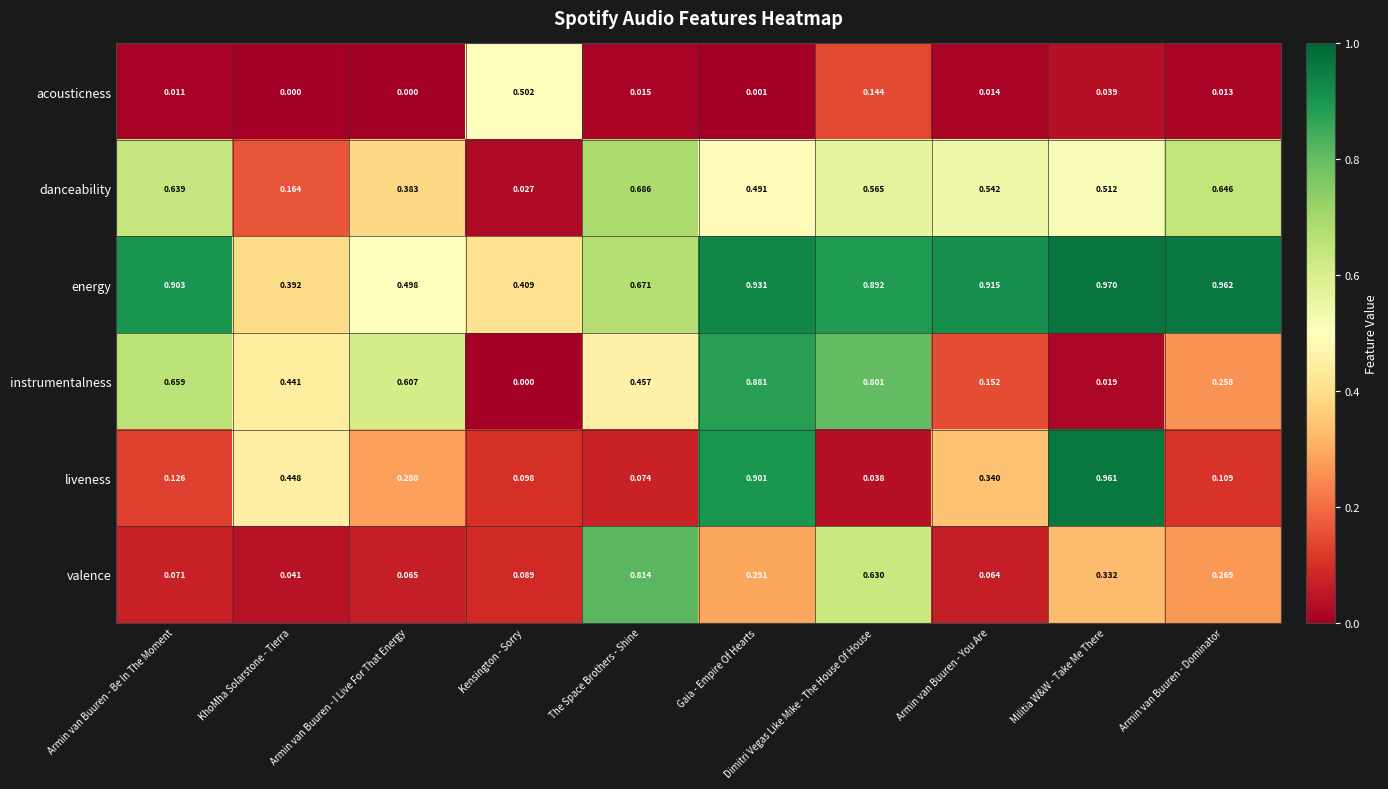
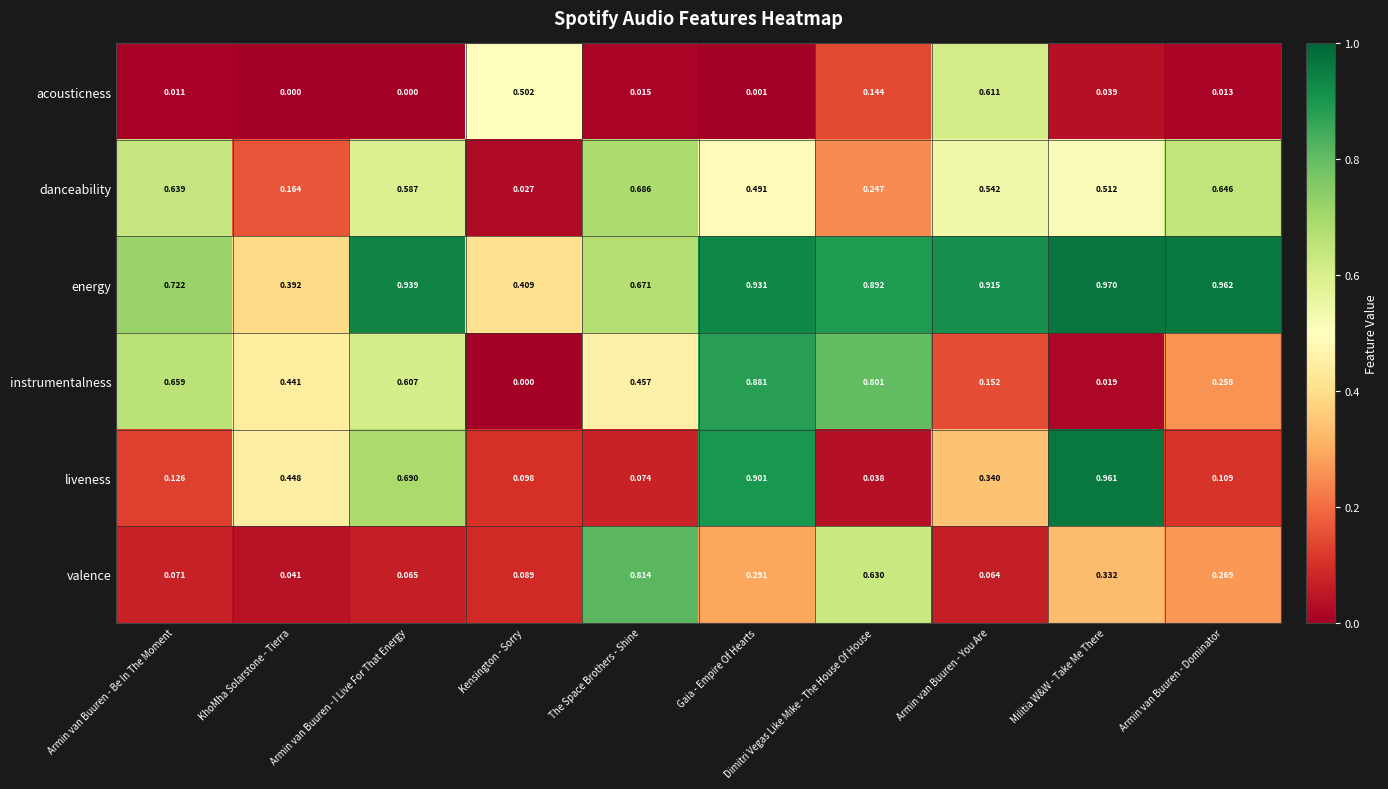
  {
    "acousticness": {
      "Armin van Buuren - Be In The Moment": 0.011,
      "KhoMha Solarstone - Tierra": 0.000,
      "Armin van Buuren - I Live For That Energy": 0.000,
      "Kensington - Sorry": 0.502,
      "The Space Brothers - Shine": 0.015,
      "Gaia - Empire Of Hearts": 0.001,
      "Dimitri Vegas Like Mike - The House Of House": 0.144,
-     "Armin van Buuren - You Are": 0.014,
+     "Armin van Buuren - You Are": 0.611,
      "Militia W&W - Take Me There": 0.039,
      "Armin van Buuren - Dominator": 0.013
    },
    "danceability": {
      "Armin van Buuren - Be In The Moment": 0.639,
      "KhoMha Solarstone - Tierra": 0.164,
-     "Armin van Buuren - I Live For That Energy": 0.383,
+     "Armin van Buuren - I Live For That Energy": 0.587,
      "Kensington - Sorry": 0.027,
      "The Space Brothers - Shine": 0.686,
      "Gaia - Empire Of Hearts": 0.491,
-     "Dimitri Vegas Like Mike - The House Of House": 0.565,
+     "Dimitri Vegas Like Mike - The House Of House": 0.247,
      "Armin van Buuren - You Are": 0.542,
      "Militia W&W - Take Me There": 0.512,
      "Armin van Buuren - Dominator": 0.646
    },
    "energy": {
-     "Armin van Buuren - Be In The Moment": 0.903,
+     "Armin van Buuren - Be In The Moment": 0.722,
      "KhoMha Solarstone - Tierra": 0.392,
-     "Armin van Buuren - I Live For That Energy": 0.498,
+     "Armin van Buuren - I Live For That Energy": 0.939,
      "Kensington - Sorry": 0.409,
      "The Space Brothers - Shine": 0.671,
      "Gaia - Empire Of Hearts": 0.931,
      "Dimitri Vegas Like Mike - The House Of House": 0.892,
      "Armin van Buuren - You Are": 0.915,
      "Militia W&W - Take Me There": 0.970,
      "Armin van Buuren - Dominator": 0.962
    },
    "instrumentalness": {
      "Armin van Buuren - Be In The Moment": 0.659,
      "KhoMha Solarstone - Tierra": 0.441,
      "Armin van Buuren - I Live For That Energy": 0.607,
      "Kensington - Sorry": 0.000,
      "The Space Brothers - Shine": 0.457,
      "Gaia - Empire Of Hearts": 0.881,
      "Dimitri Vegas Like Mike - The House Of House": 0.801,
      "Armin van Buuren - You Are": 0.152,
      "Militia W&W - Take Me There": 0.019,
      "Armin van Buuren - Dominator": 0.258
    },
    "liveness": {
      "Armin van Buuren - Be In The Moment": 0.126,
      "KhoMha Solarstone - Tierra": 0.448,
-     "Armin van Buuren - I Live For That Energy": 0.280,
+     "Armin van Buuren - I Live For That Energy": 0.690,
      "Kensington - Sorry": 0.098,
      "The Space Brothers - Shine": 0.074,
      "Gaia - Empire Of Hearts": 0.901,
      "Dimitri Vegas Like Mike - The House Of House": 0.038,
      "Armin van Buuren - You Are": 0.340,
      "Militia W&W - Take Me There": 0.961,
      "Armin van Buuren - Dominator": 0.109
    },
    "valence": {
      "Armin van Buuren - Be In The Moment": 0.071,
      "KhoMha Solarstone - Tierra": 0.041,
      "Armin van Buuren - I Live For That Energy": 0.065,
      "Kensington - Sorry": 0.089,
      "The Space Brothers - Shine": 0.814,
      "Gaia - Empire Of Hearts": 0.291,
      "Dimitri Vegas Like Mike - The House Of House": 0.630,
      "Armin van Buuren - You Are": 0.064,
      "Militia W&W - Take Me There": 0.332,
      "Armin van Buuren - Dominator": 0.269
    }
  }
